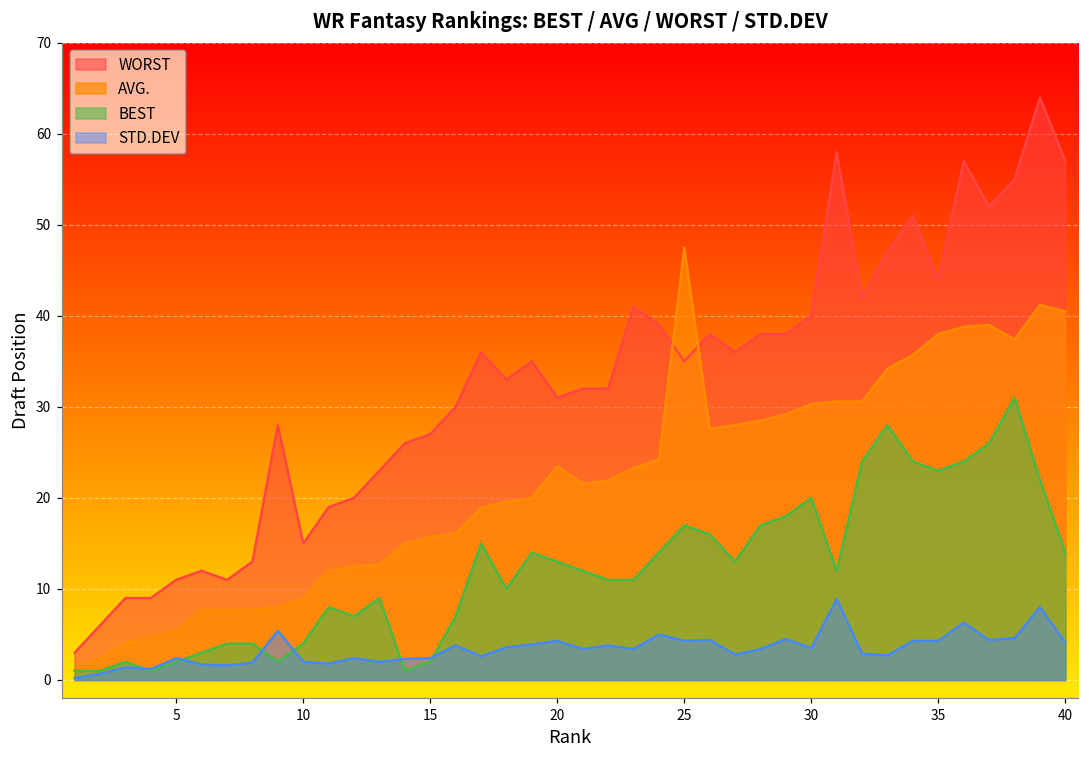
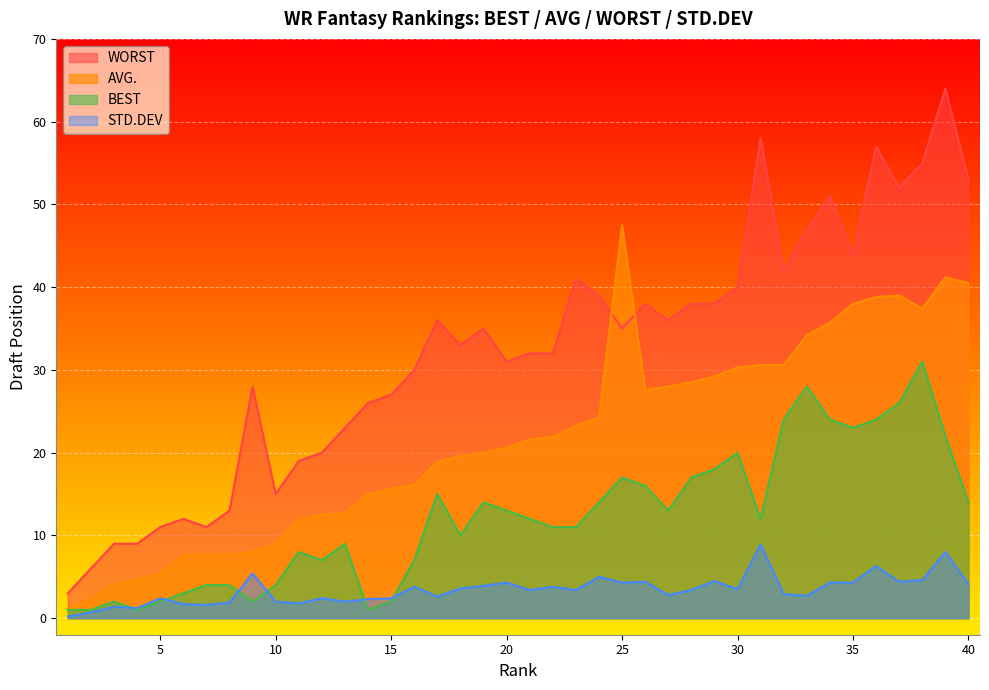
  {
    "WORST": {
      "5": 11,
      "10": 15,
      "15": 27,
      "20": 31,
      "25": 35,
      "30": 40,
      "35": 44,
-     "40": 57
+     "40": 53
    },
    "AVG.": {
      "5": 5,
      "10": 9,
      "15": 16,
-     "20": 24,
+     "20": 21,
      "25": 48,
      "30": 30,
      "35": 38,
      "40": 41
    },
    "BEST": {
      "5": 2,
      "10": 4,
      "15": 2,
      "20": 13,
      "25": 17,
      "30": 20,
      "35": 23,
      "40": 14
    },
    "STD.DEV": {
      "5": 2,
      "10": 2,
      "15": 2,
      "20": 4,
      "25": 4,
      "30": 4,
      "35": 4,
      "40": 4
    }
  }
